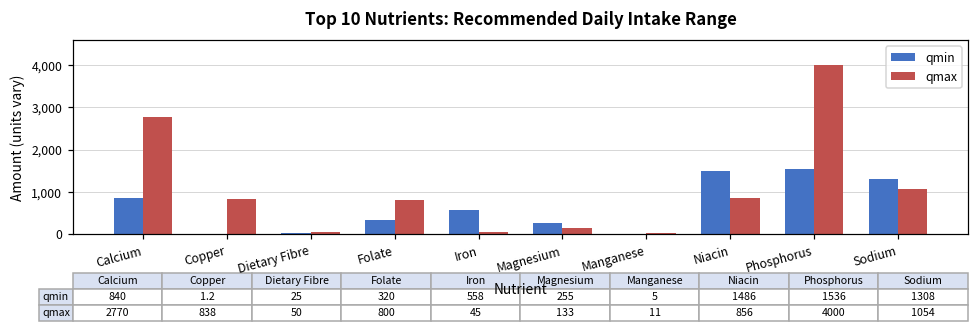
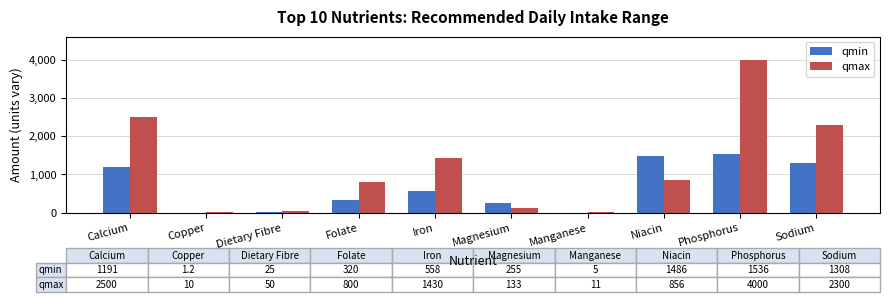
  {
    "qmin": {
-     "Calcium": 840
+     "Calcium": 1191
    },
    "qmax": {
-     "Calcium": 2770,
-     "Copper": 838,
-     "Iron": 45,
-     "Sodium": 1054
+     "Calcium": 2500,
+     "Copper": 10,
+     "Iron": 1430,
+     "Sodium": 2300
    }
  }
